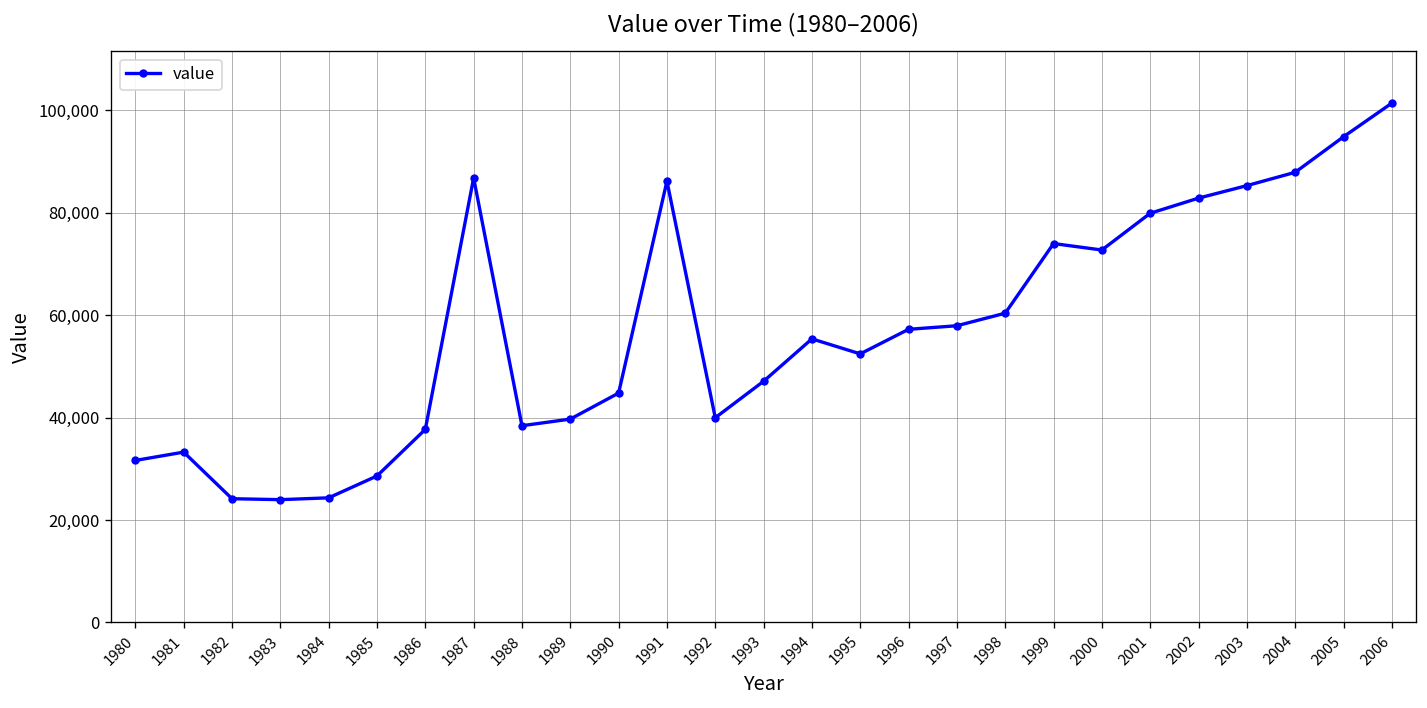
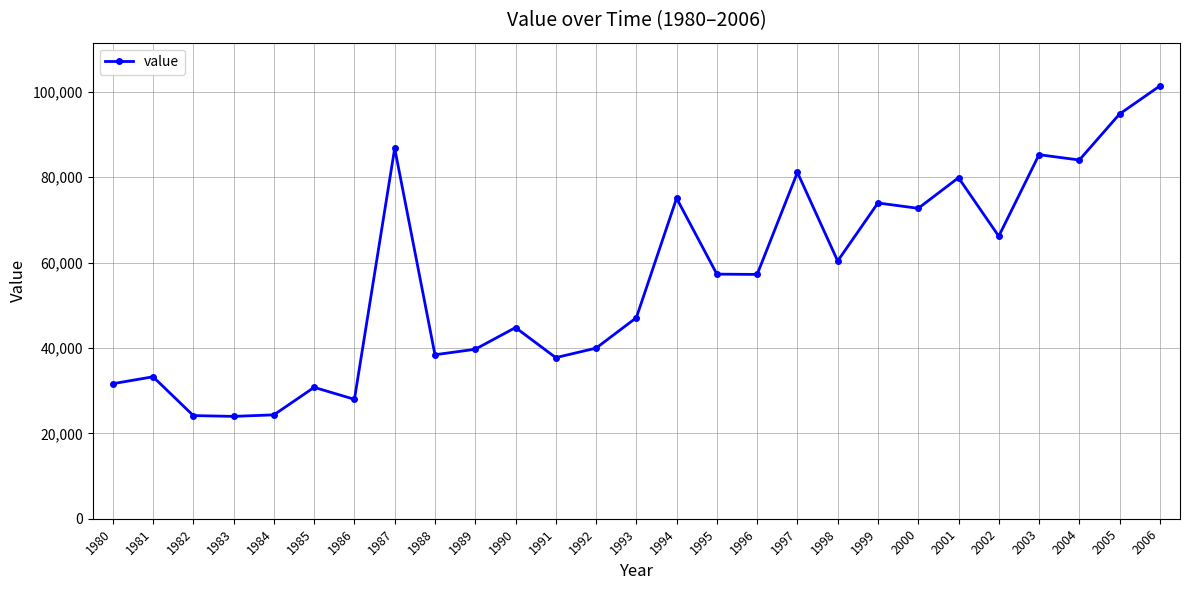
  {
    "1980": "32,000",
    "1981": "33,000",
    "1982": "24,000",
    "1983": "24,000",
    "1984": "24,000",
-   "1985": "29,000",
-   "1986": "38,000",
+   "1985": "31,000",
+   "1986": "28,000",
    "1987": "87,000",
    "1988": "38,000",
    "1989": "40,000",
    "1990": "45,000",
-   "1991": "86,000",
+   "1991": "38,000",
    "1992": "40,000",
    "1993": "47,000",
-   "1994": "55,000",
-   "1995": "52,000",
+   "1994": "75,000",
+   "1995": "57,000",
    "1996": "57,000",
-   "1997": "58,000",
+   "1997": "81,000",
    "1998": "60,000",
    "1999": "74,000",
    "2000": "73,000",
    "2001": "80,000",
-   "2002": "83,000",
+   "2002": "66,000",
    "2003": "85,000",
-   "2004": "88,000",
+   "2004": "84,000",
    "2005": "95,000",
    "2006": "101,000"
  }
